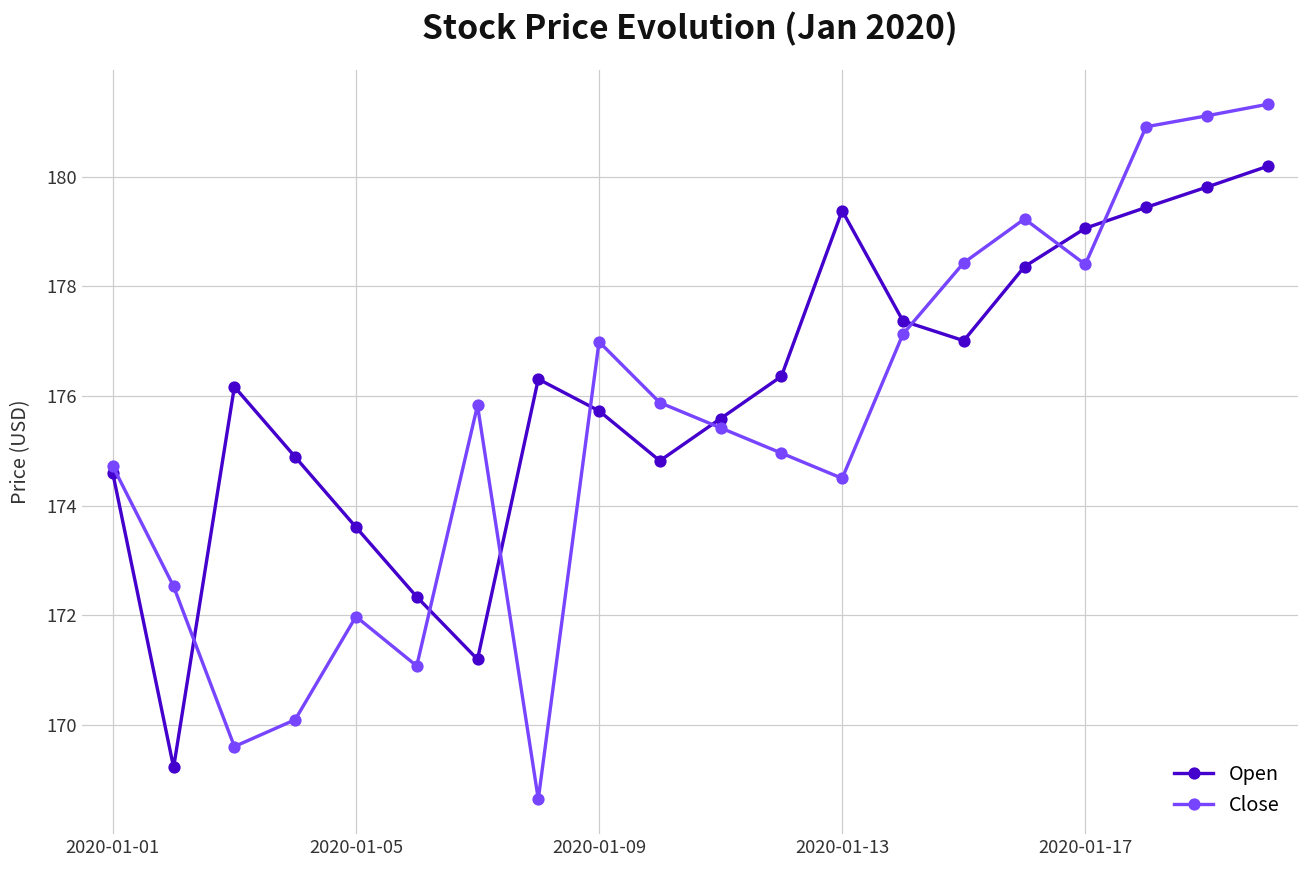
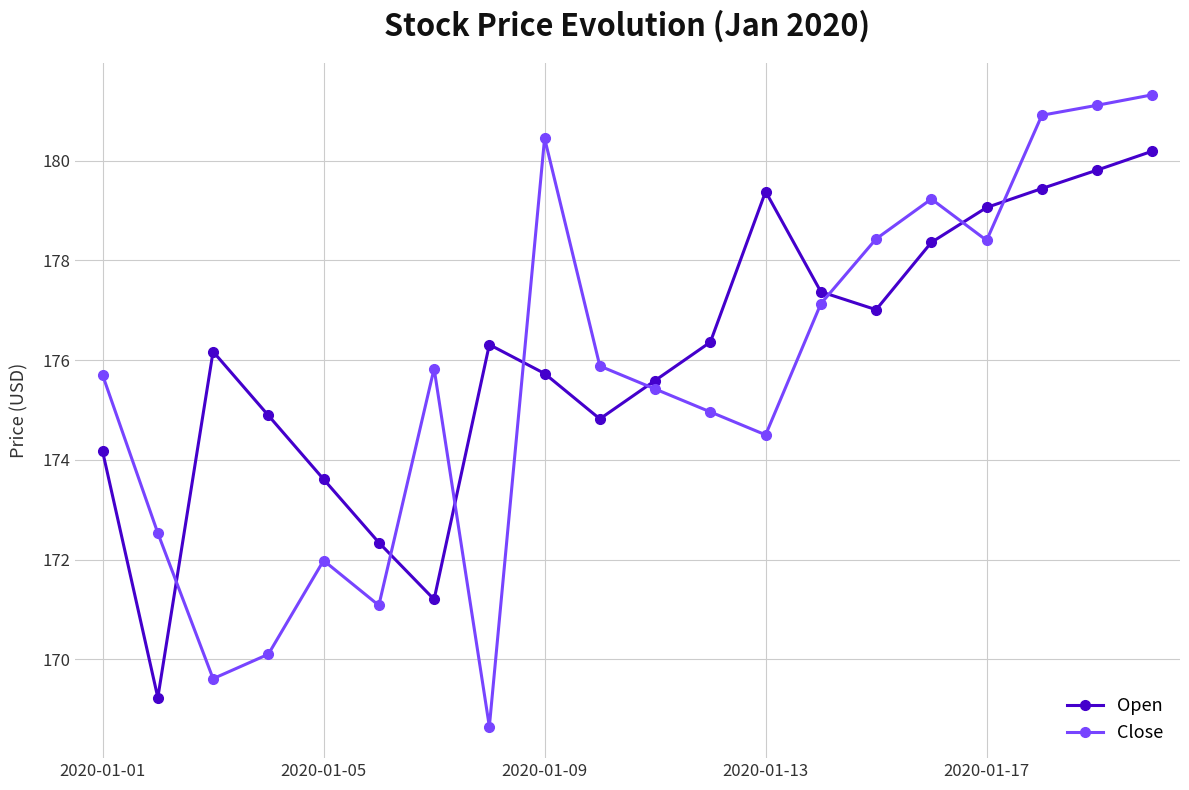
  {
    "Open": {
-     "2020-01-01": 174.6,
+     "2020-01-01": 174.2,
      "2020-01-05": 173.6,
      "2020-01-09": 175.7,
      "2020-01-13": 179.4,
      "2020-01-17": 179.1
    },
    "Close": {
-     "2020-01-01": 174.7,
+     "2020-01-01": 175.7,
      "2020-01-05": 172.0,
-     "2020-01-09": 177.0,
+     "2020-01-09": 180.5,
      "2020-01-13": 174.5,
      "2020-01-17": 178.4
    }
  }
